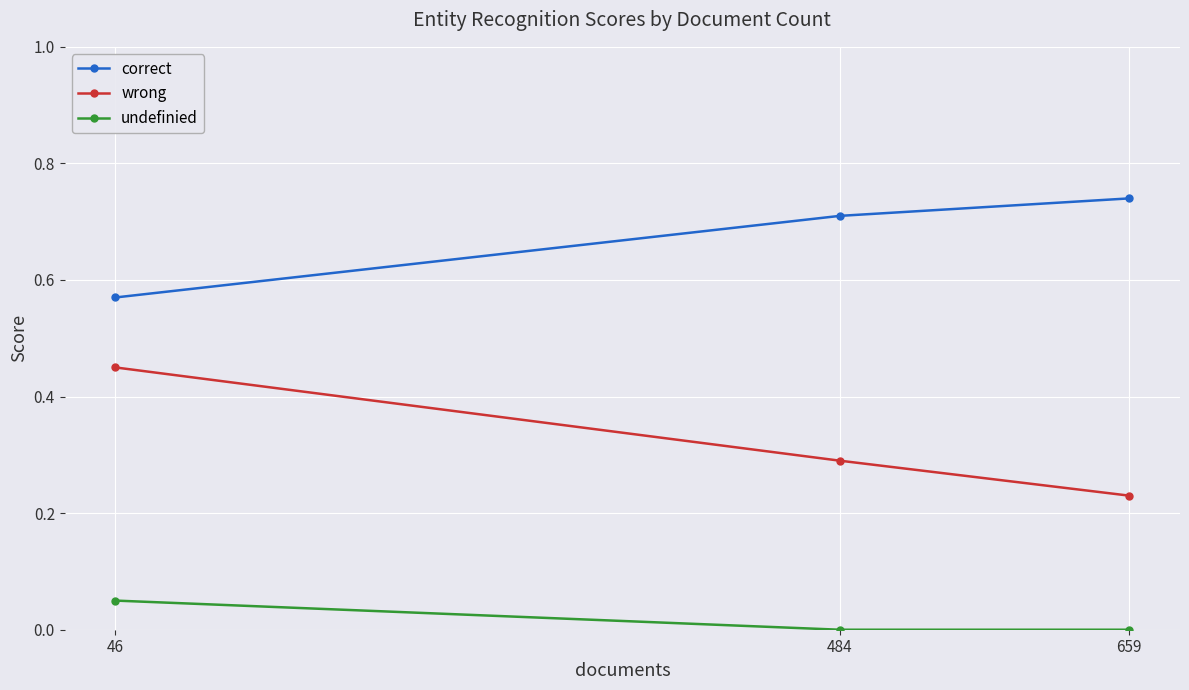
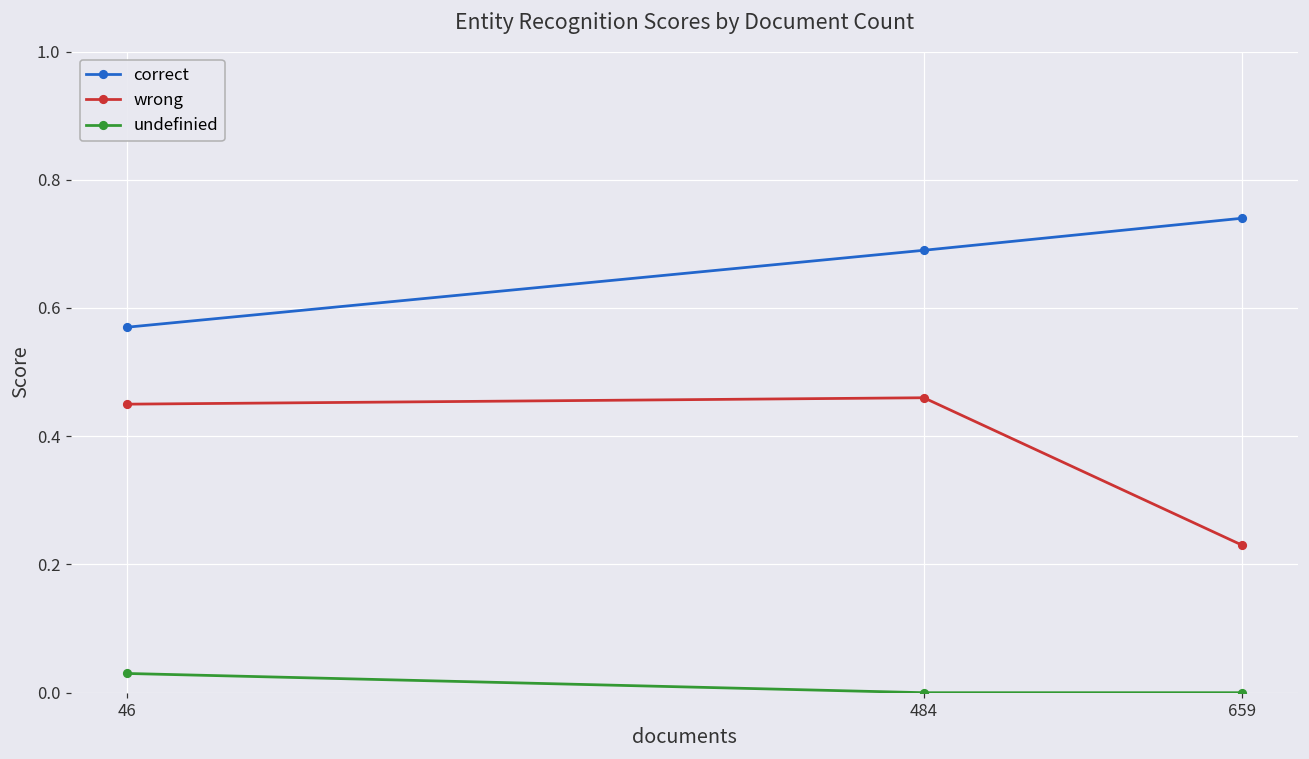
  {
    "correct": {
      "46": 0.57,
-     "484": 0.71,
+     "484": 0.69,
      "659": 0.74
    },
    "wrong": {
      "46": 0.45,
-     "484": 0.29,
+     "484": 0.46,
      "659": 0.23
    },
    "undefinied": {
-     "46": 0.05,
+     "46": 0.03,
      "484": 0.00,
      "659": 0.00
    }
  }
